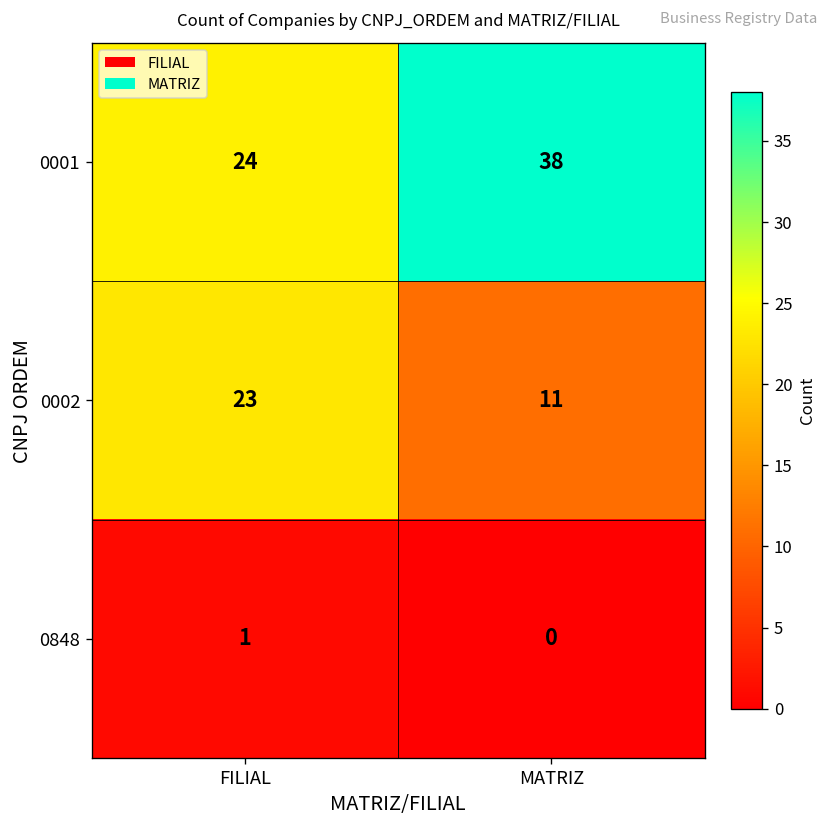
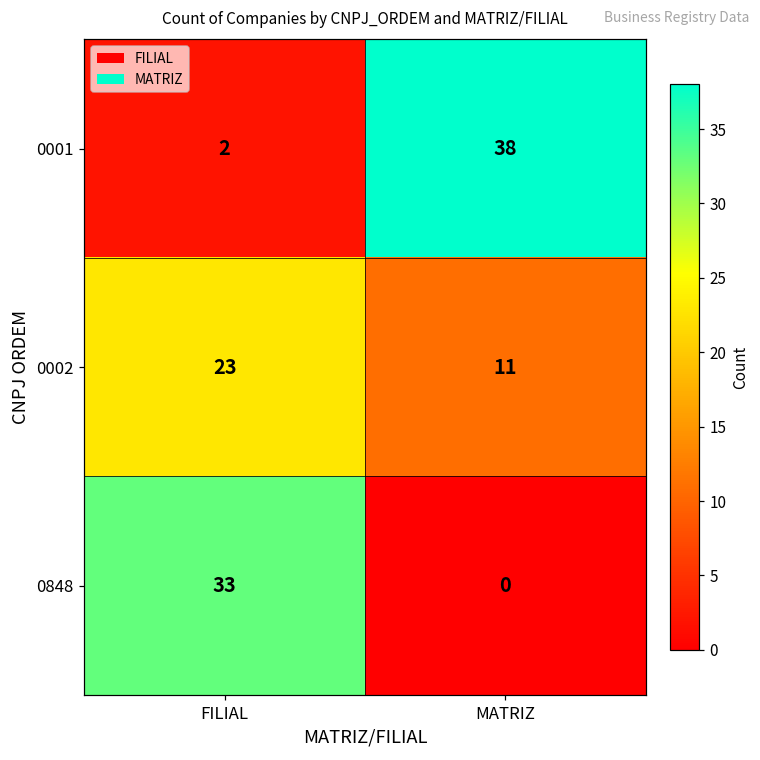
  {
    "0001": {
-     "FILIAL": 24,
+     "FILIAL": 2,
      "MATRIZ": 38
    },
    "0002": {
      "FILIAL": 23,
      "MATRIZ": 11
    },
    "0848": {
-     "FILIAL": 1,
+     "FILIAL": 33,
      "MATRIZ": 0
    }
  }
